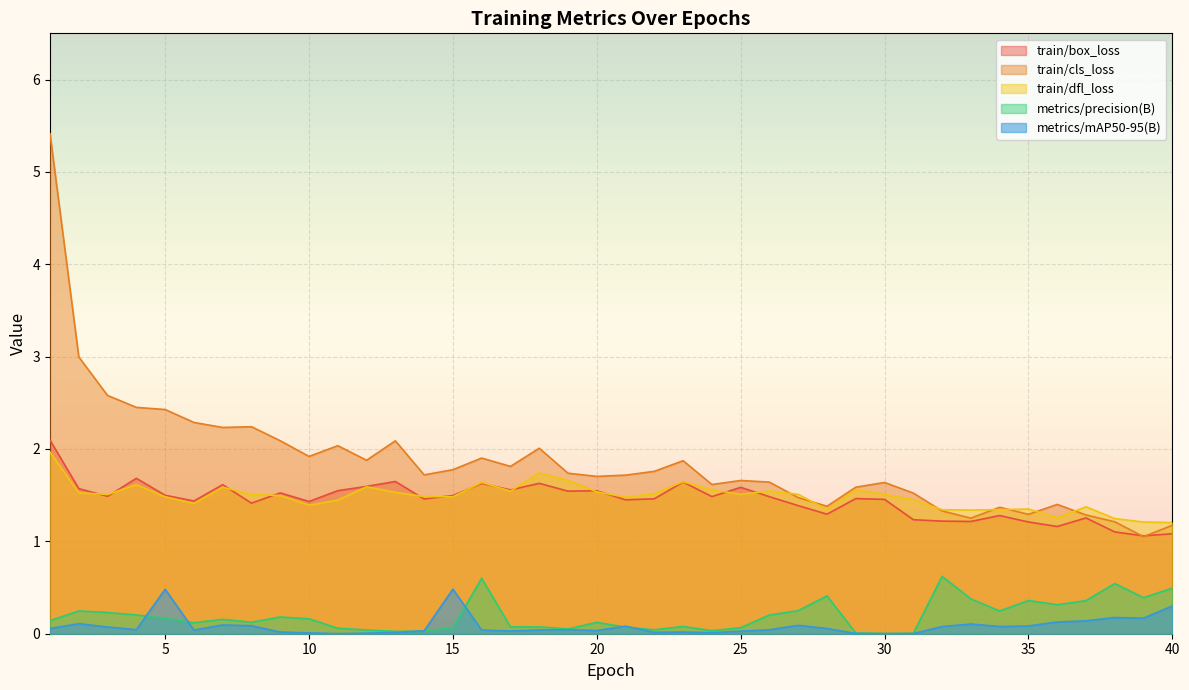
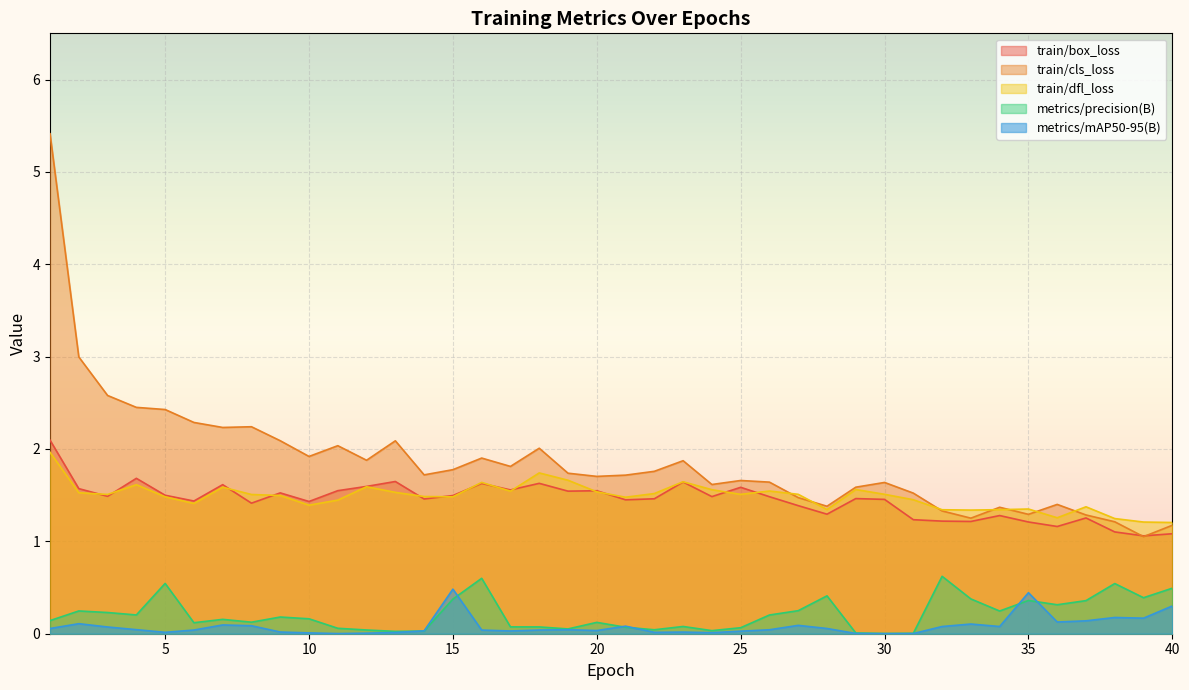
  {
    "metrics/precision(B)": {
-     "5": 0.2,
+     "5": 0.5,
      "10": 0.2,
-     "15": 0.1,
+     "15": 0.4,
      "20": 0.1,
      "25": 0.1,
      "35": 0.4,
      "40": 0.5
    },
    "metrics/mAP50-95(B)": {
-     "5": 0.5,
+     "5": 0.0,
      "10": 0.0,
      "15": 0.5,
      "20": 0.0,
      "25": 0.0,
-     "35": 0.1,
+     "35": 0.4,
      "40": 0.3
    }
  }
